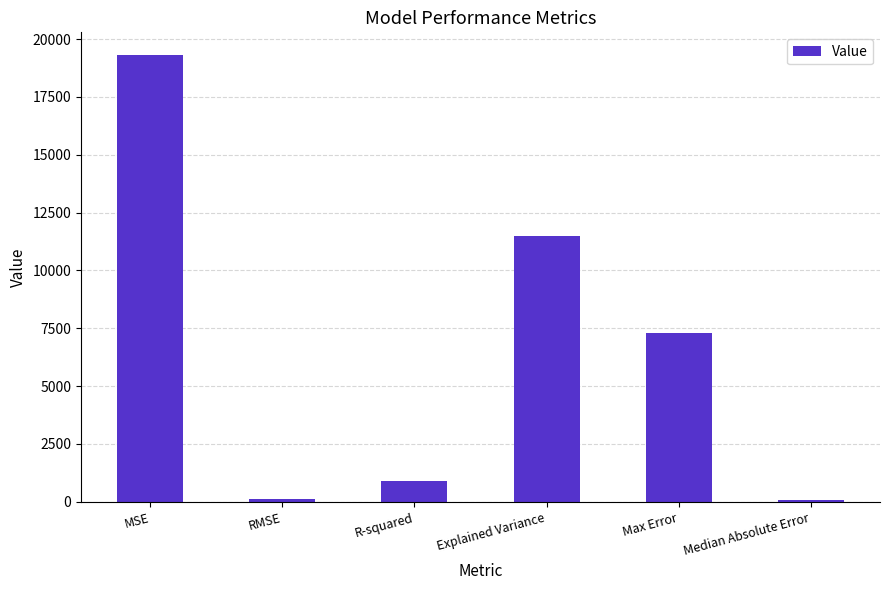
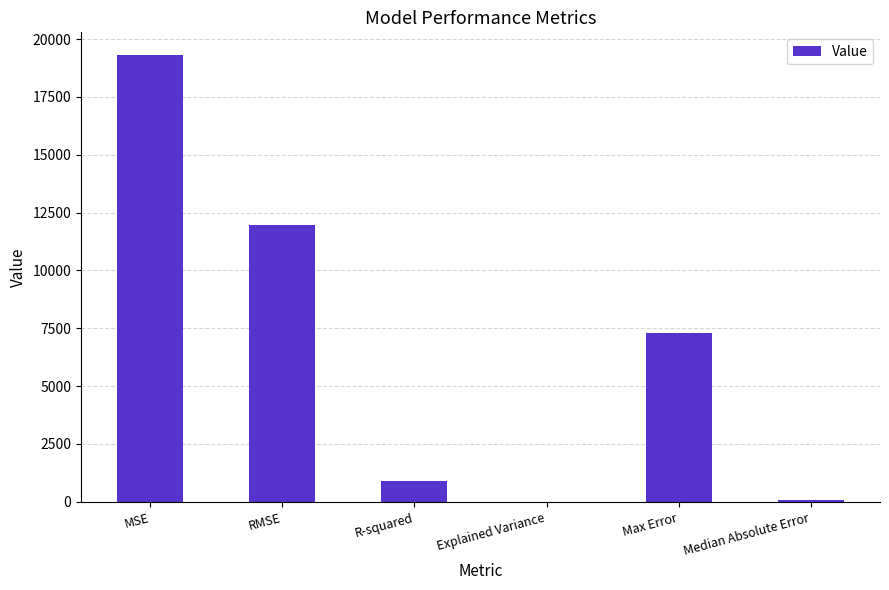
  {
    "MSE": 19300,
-   "RMSE": 100,
+   "RMSE": 11900,
    "R-squared": 900,
-   "Explained Variance": 11500,
+   "Explained Variance": 0,
    "Max Error": 7300
  }
